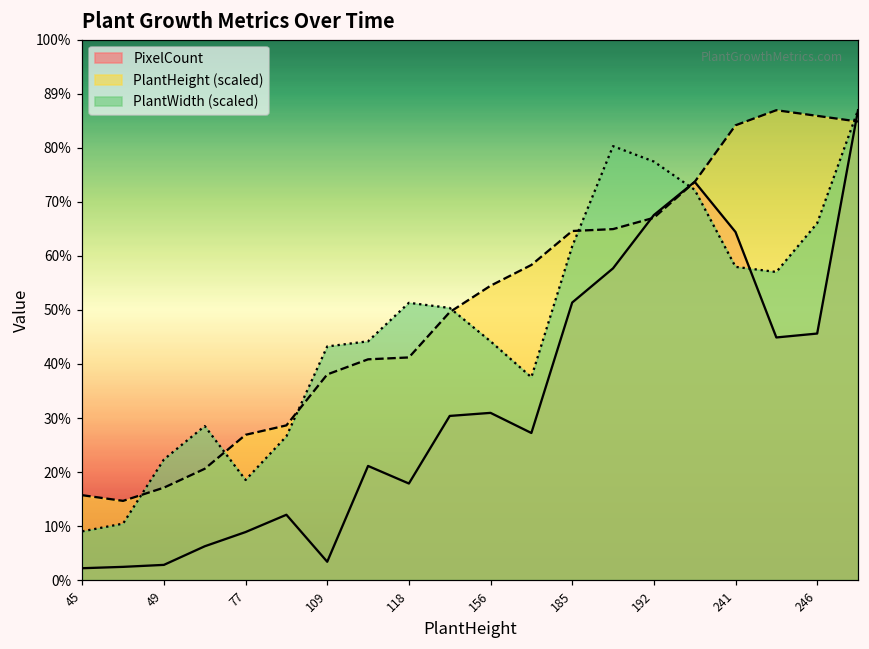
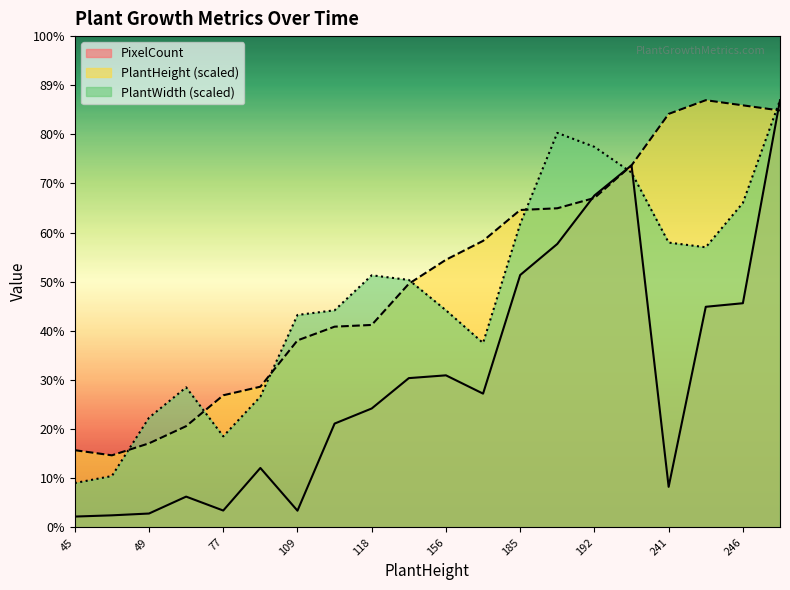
  {
    "PixelCount": {
      "45": "2%",
      "49": "3%",
-     "77": "9%",
+     "77": "3%",
      "109": "3%",
-     "118": "18%",
+     "118": "24%",
      "156": "31%",
      "185": "51%",
-     "241": "64%",
+     "241": "8%",
      "246": "46%"
    },
    "PlantHeight (scaled)": {
      "45": "16%",
      "49": "17%",
      "77": "27%",
      "109": "38%",
      "118": "41%",
      "156": "54%",
      "185": "65%",
      "241": "84%",
      "246": "86%"
    },
    "PlantWidth (scaled)": {
      "45": "9%",
      "49": "22%",
      "77": "19%",
      "109": "43%",
      "118": "51%",
      "156": "44%",
      "185": "62%",
      "192": "77%",
      "241": "58%",
      "246": "66%"
    }
  }
